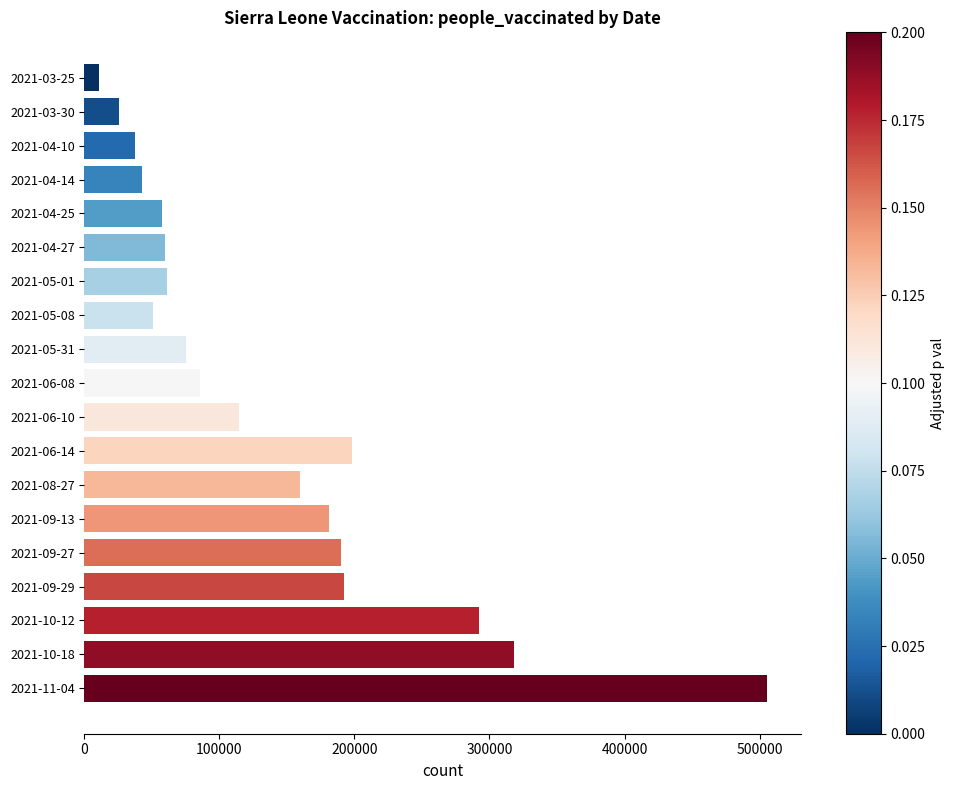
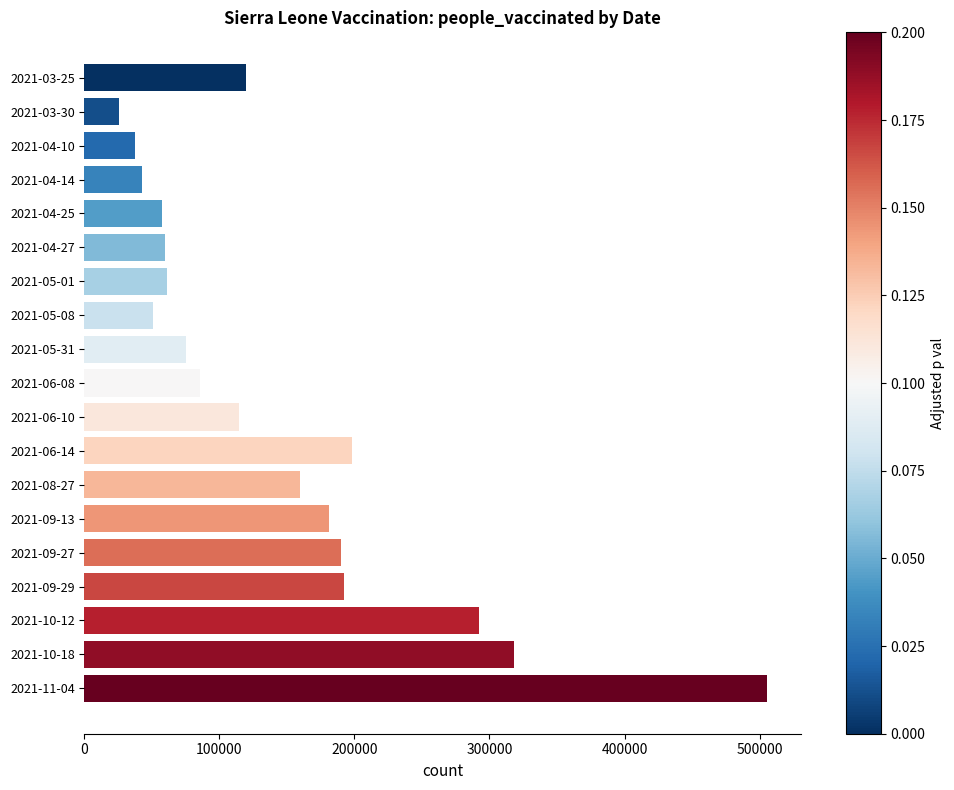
  {
-   "2021-03-25": 11000,
+   "2021-03-25": 120000,
    "2021-03-30": 26000,
    "2021-04-10": 38000,
    "2021-04-14": 42000,
    "2021-04-25": 57000,
    "2021-04-27": 59000,
    "2021-05-01": 61000,
    "2021-05-08": 51000,
    "2021-05-31": 75000,
    "2021-06-08": 85000,
    "2021-06-10": 114000,
    "2021-06-14": 198000,
    "2021-08-27": 160000,
    "2021-09-13": 181000,
    "2021-09-27": 190000,
    "2021-09-29": 193000,
    "2021-10-12": 292000,
    "2021-10-18": 318000,
    "2021-11-04": 505000
  }
